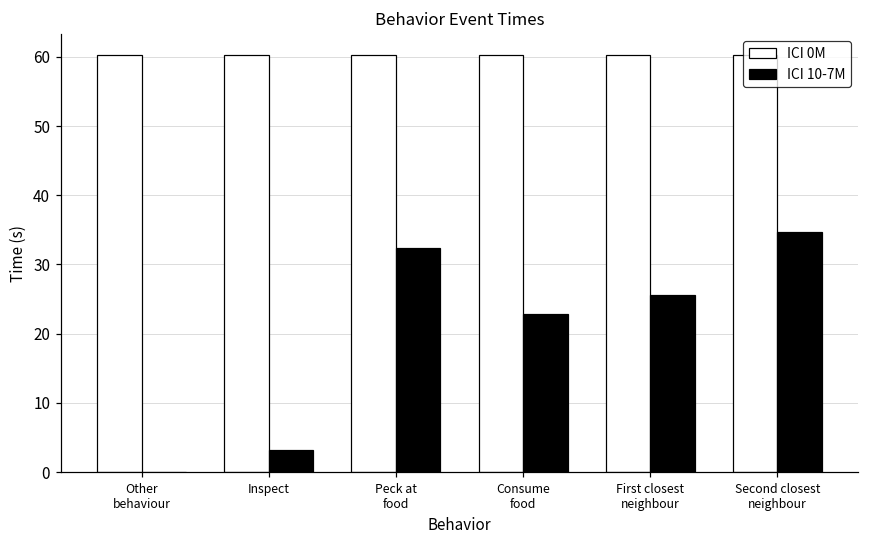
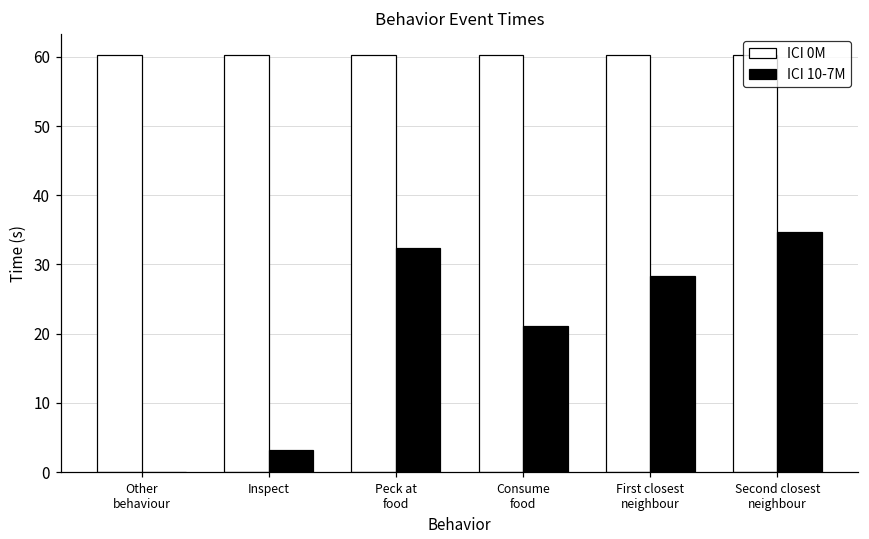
  {
    "ICI 0M": {
      "Other behaviour": 60,
      "Inspect": 60,
      "Peck at food": 60,
      "Consume food": 60,
      "First closest neighbour": 60
    },
    "ICI 10-7M": {
      "Other behaviour": 0,
      "Inspect": 3,
      "Peck at food": 32,
-     "Consume food": 23,
-     "First closest neighbour": 26,
+     "Consume food": 21,
+     "First closest neighbour": 28,
      "Second closest neighbour": 35
    }
  }
